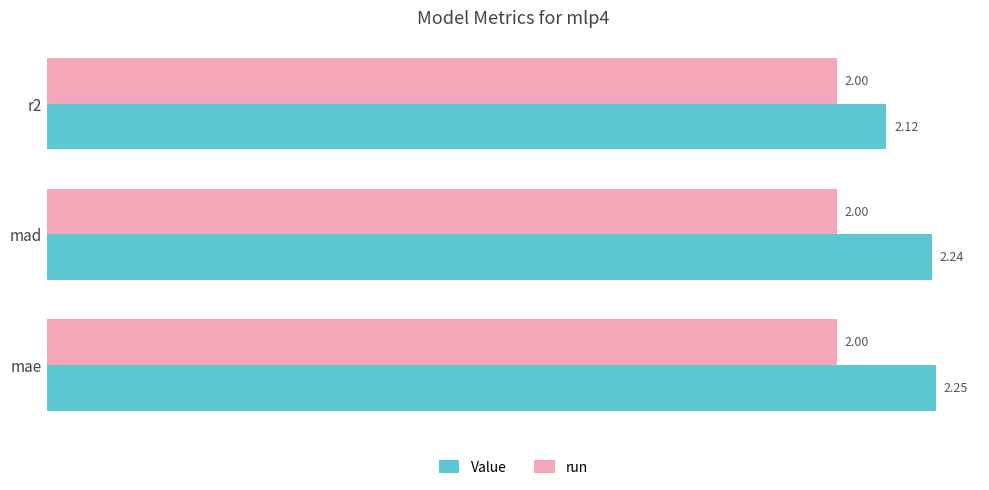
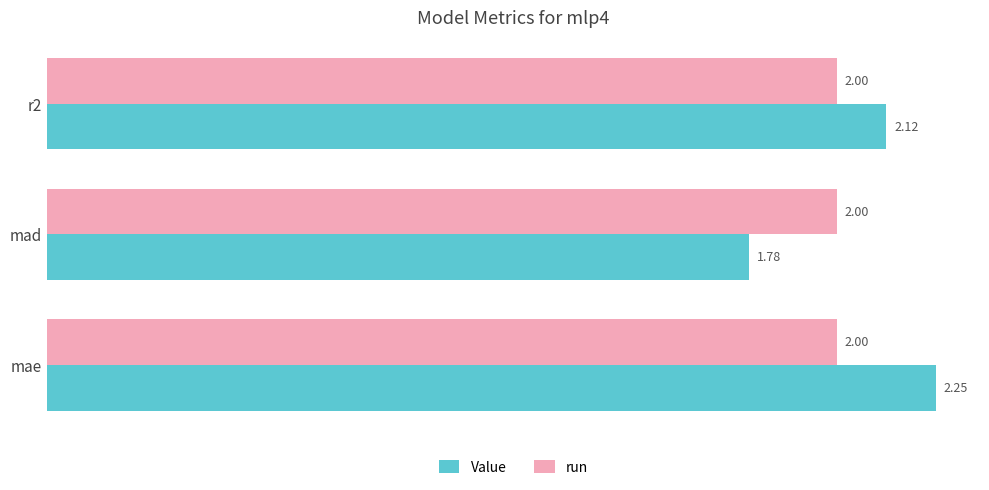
  {
    "Value": {
      "r2": 2.12,
-     "mad": 2.24,
+     "mad": 1.78,
      "mae": 2.25
    },
    "run": {
      "r2": 2.00,
      "mad": 2.00,
      "mae": 2.00
    }
  }
